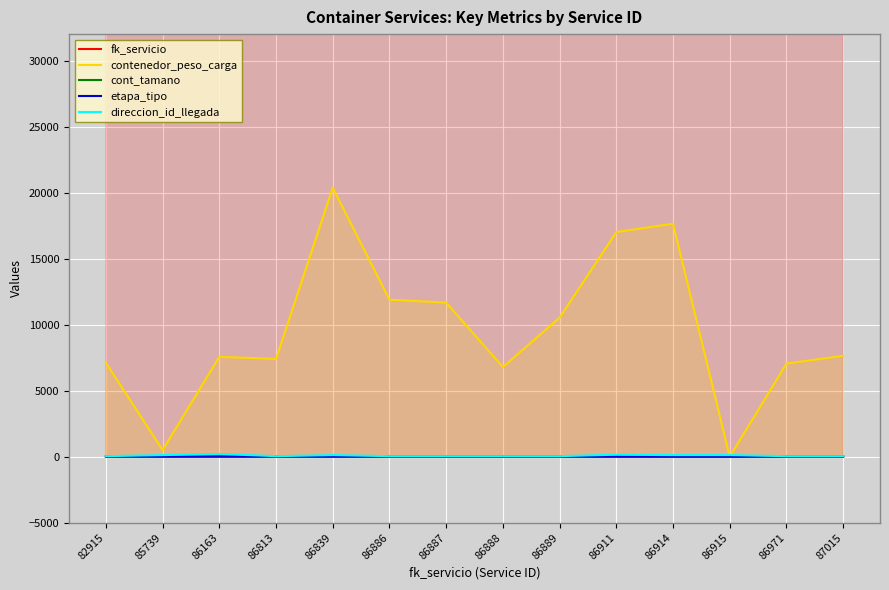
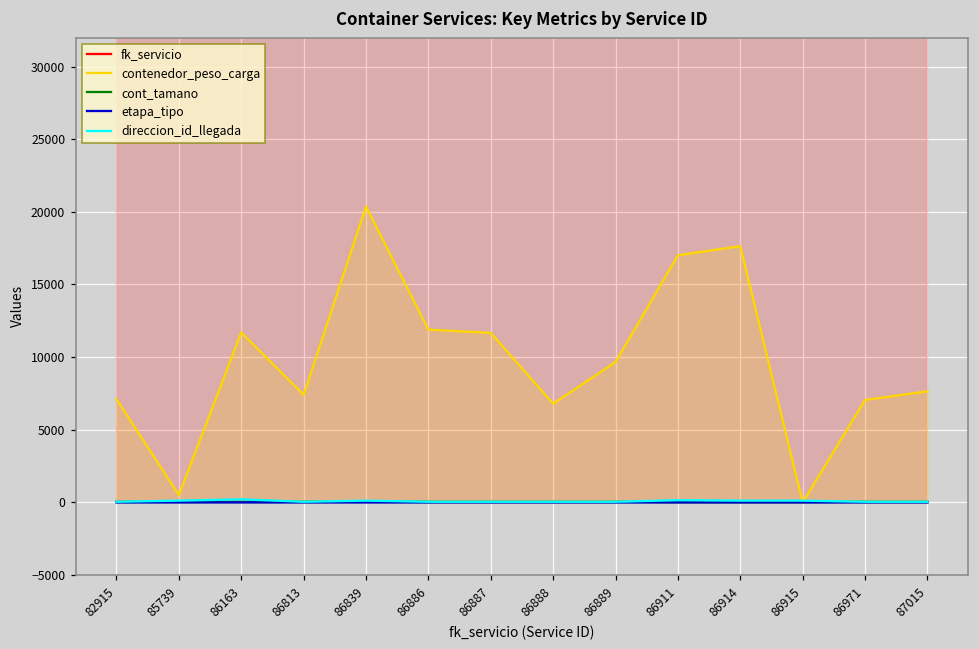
  {
    "contenedor_peso_carga": {
      "82915": 7100,
      "85739": 500,
-     "86163": 7600,
+     "86163": 11700,
      "86813": 7400,
      "86839": 20400,
      "86886": 11900,
      "86887": 11700,
      "86888": 6800,
-     "86889": 10500,
+     "86889": 9700,
      "86911": 17000,
      "86914": 17600,
      "86971": 7100,
      "87015": 7600
    }
  }
